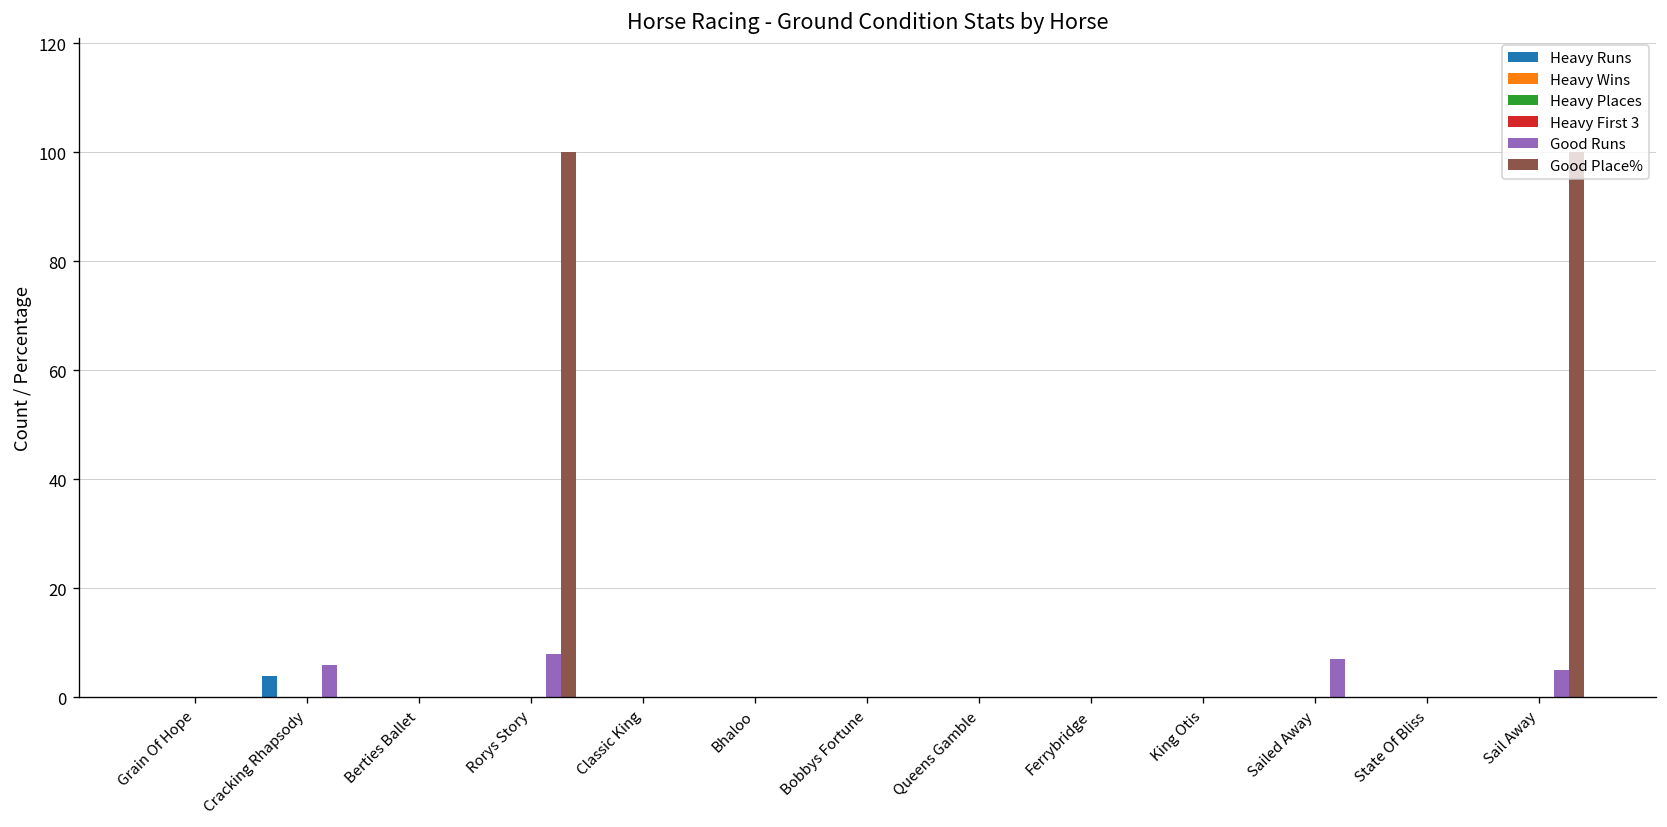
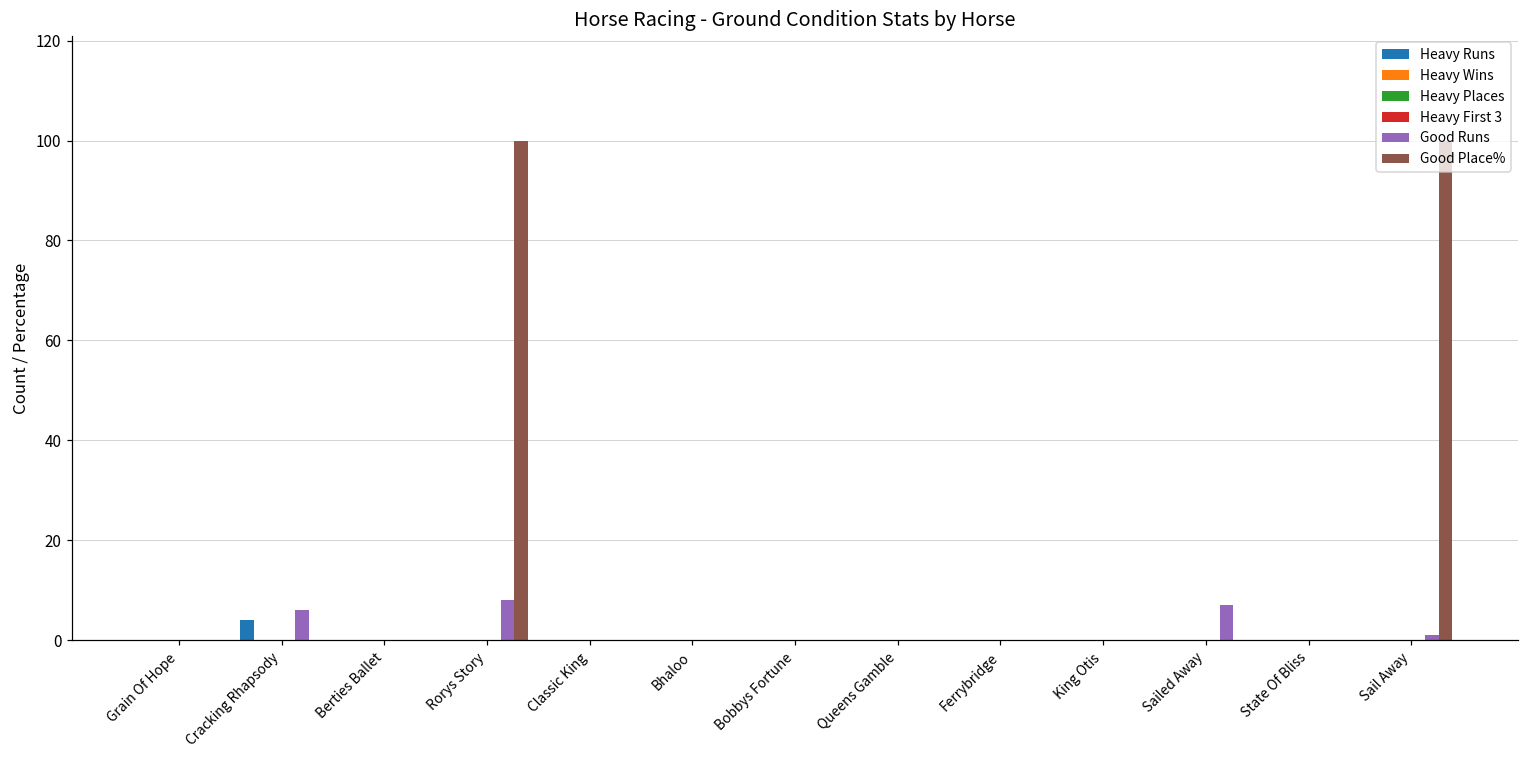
  {
    "Heavy Runs": {
      "Grain Of Hope": 0,
      "Cracking Rhapsody": 4,
      "Berties Ballet": 0,
      "Rorys Story": 0,
      "Classic King": 0,
      "Bhaloo": 0,
      "Bobbys Fortune": 0,
      "Queens Gamble": 0,
      "Ferrybridge": 0,
      "King Otis": 0,
      "Sailed Away": 0,
      "State Of Bliss": 0,
      "Sail Away": 0
    },
    "Heavy Wins": {
      "Grain Of Hope": 0,
      "Cracking Rhapsody": 0,
      "Berties Ballet": 0,
      "Rorys Story": 0,
      "Classic King": 0,
      "Bhaloo": 0,
      "Bobbys Fortune": 0,
      "Queens Gamble": 0,
      "Ferrybridge": 0,
      "King Otis": 0,
      "Sailed Away": 0,
      "State Of Bliss": 0,
      "Sail Away": 0
    },
    "Heavy Places": {
      "Grain Of Hope": 0,
      "Cracking Rhapsody": 0,
      "Berties Ballet": 0,
      "Rorys Story": 0,
      "Classic King": 0,
      "Bhaloo": 0,
      "Bobbys Fortune": 0,
      "Queens Gamble": 0,
      "Ferrybridge": 0,
      "King Otis": 0,
      "Sailed Away": 0,
      "State Of Bliss": 0,
      "Sail Away": 0
    },
    "Heavy First 3": {
      "Grain Of Hope": 0,
      "Cracking Rhapsody": 0,
      "Berties Ballet": 0,
      "Rorys Story": 0,
      "Classic King": 0,
      "Bhaloo": 0,
      "Bobbys Fortune": 0,
      "Queens Gamble": 0,
      "Ferrybridge": 0,
      "King Otis": 0,
      "Sailed Away": 0,
      "State Of Bliss": 0,
      "Sail Away": 0
    },
    "Good Runs": {
      "Grain Of Hope": 0,
      "Cracking Rhapsody": 6,
      "Berties Ballet": 0,
      "Rorys Story": 8,
      "Classic King": 0,
      "Bhaloo": 0,
      "Bobbys Fortune": 0,
      "Queens Gamble": 0,
      "Ferrybridge": 0,
      "King Otis": 0,
      "Sailed Away": 7,
      "State Of Bliss": 0,
-     "Sail Away": 5
+     "Sail Away": 1
    },
    "Good Place%": {
      "Grain Of Hope": 0,
      "Cracking Rhapsody": 0,
      "Berties Ballet": 0,
      "Rorys Story": 100,
      "Classic King": 0,
      "Bhaloo": 0,
      "Bobbys Fortune": 0,
      "Queens Gamble": 0,
      "Ferrybridge": 0,
      "King Otis": 0,
      "Sailed Away": 0,
      "State Of Bliss": 0
    }
  }
